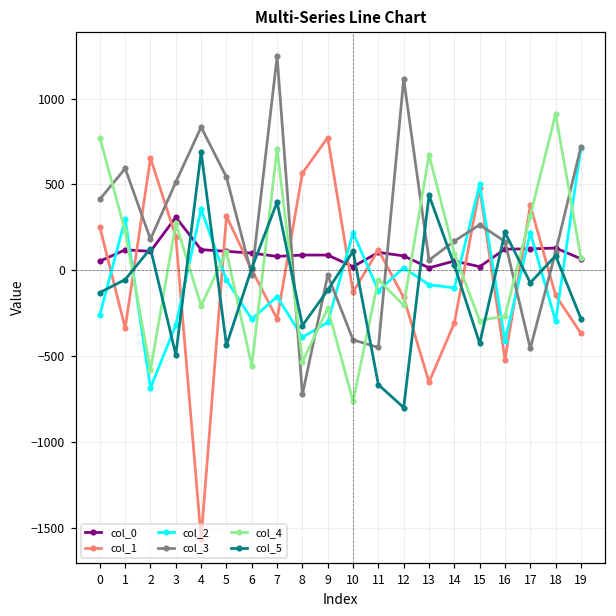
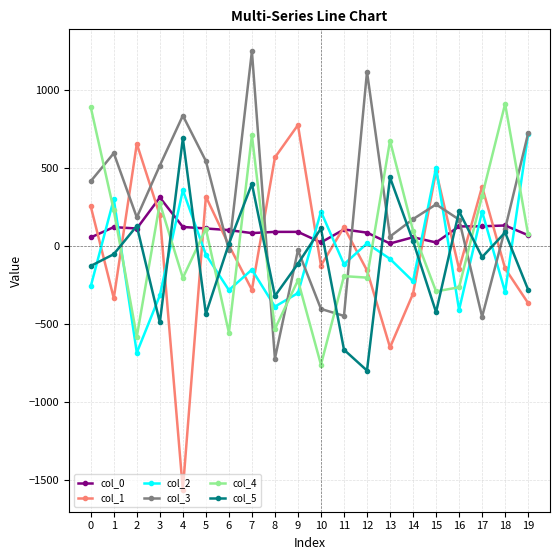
  {
    "col_0": {
      "0": 50,
      "1": 120,
      "2": 110,
      "3": 310,
      "4": 120,
      "6": 100,
      "7": 80,
      "8": 90,
      "9": 90,
      "10": 20,
      "12": 80,
      "13": 10,
      "14": 50,
      "15": 20,
      "16": 120,
      "17": 120,
      "18": 130
    },
    "col_1": {
      "0": 250,
      "1": -340,
      "2": 650,
      "3": 200,
      "5": 320,
      "7": -280,
      "8": 570,
      "9": 770,
      "10": -130,
      "12": -160,
      "13": -650,
      "14": -310,
      "15": 480,
-     "16": -520,
+     "16": -150,
      "17": 380,
      "18": -150,
      "19": -370
    },
    "col_2": {
      "0": -260,
      "1": 300,
      "2": -690,
      "3": -320,
      "4": 360,
      "5": -60,
      "6": -280,
      "7": -150,
      "8": -390,
      "9": -300,
      "10": 220,
      "11": -120,
      "12": 10,
      "13": -80,
-     "14": -100,
+     "14": -230,
      "15": 500,
      "16": -410,
      "17": 220,
      "18": -300
    },
    "col_3": {
      "0": 410,
      "1": 590,
      "2": 180,
      "3": 510,
      "4": 830,
      "5": 540,
      "6": -30,
      "7": 1250,
      "8": -720,
      "9": -30,
      "10": -410,
      "11": -450,
      "12": 1110,
      "13": 60,
      "14": 170,
      "15": 270,
      "16": 170,
      "17": -460,
      "18": 110
    },
    "col_4": {
-     "0": 770,
+     "0": 890,
      "1": 230,
      "2": -580,
      "3": 270,
      "4": -210,
      "6": -560,
      "7": 710,
      "8": -530,
      "9": -220,
      "10": -760,
-     "11": -50,
+     "11": -190,
      "12": -200,
      "13": 670,
      "14": 100,
      "15": -290,
      "16": -270,
      "17": 320,
      "18": 910
    },
    "col_5": {
      "0": -130,
      "1": -50,
      "2": 130,
      "3": -490,
      "4": 690,
      "5": -440,
      "7": 400,
      "8": -320,
      "9": -120,
      "10": 110,
      "11": -670,
      "12": -800,
      "13": 440,
      "14": 30,
      "15": -430,
      "16": 220,
      "17": -70,
      "18": 90,
      "19": -280
    }
  }
